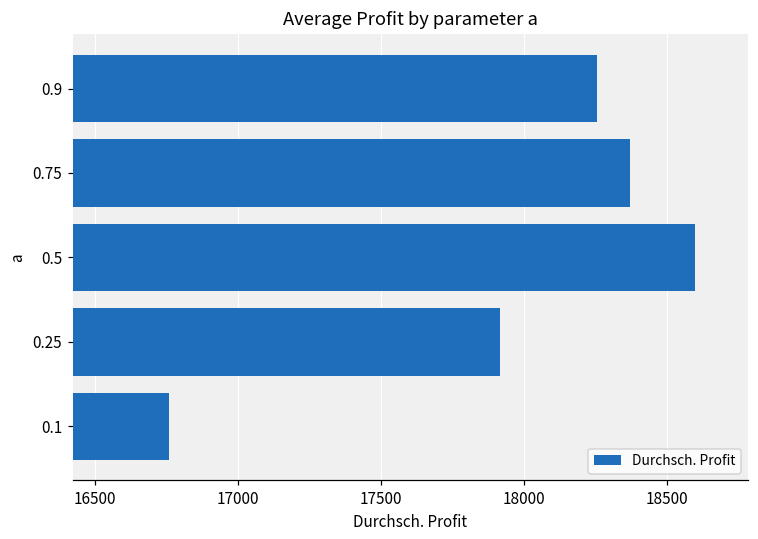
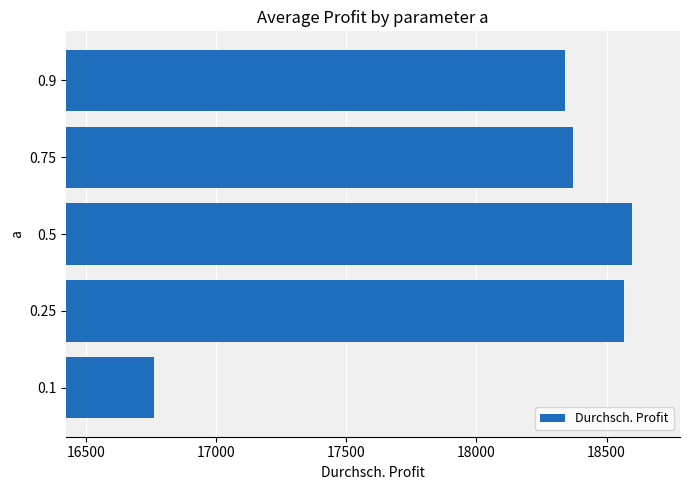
  {
-   "0.9": 18250,
+   "0.9": 18340,
    "0.75": 18370,
    "0.5": 18600,
-   "0.25": 17920,
+   "0.25": 18570,
    "0.1": 16760
  }
